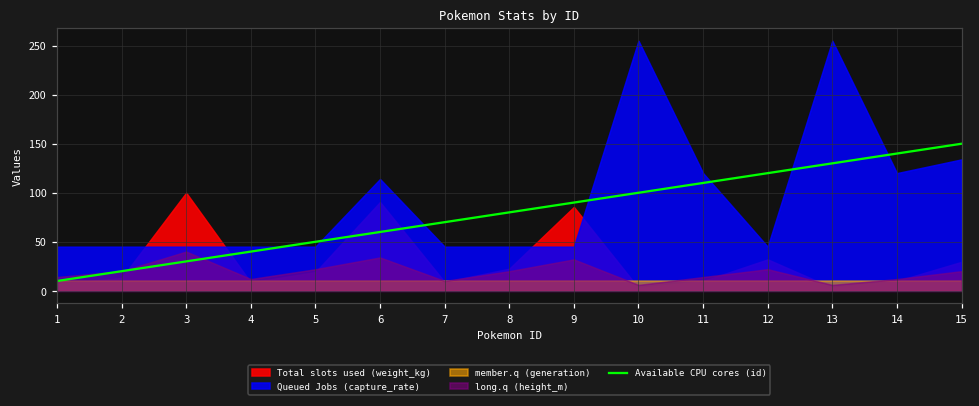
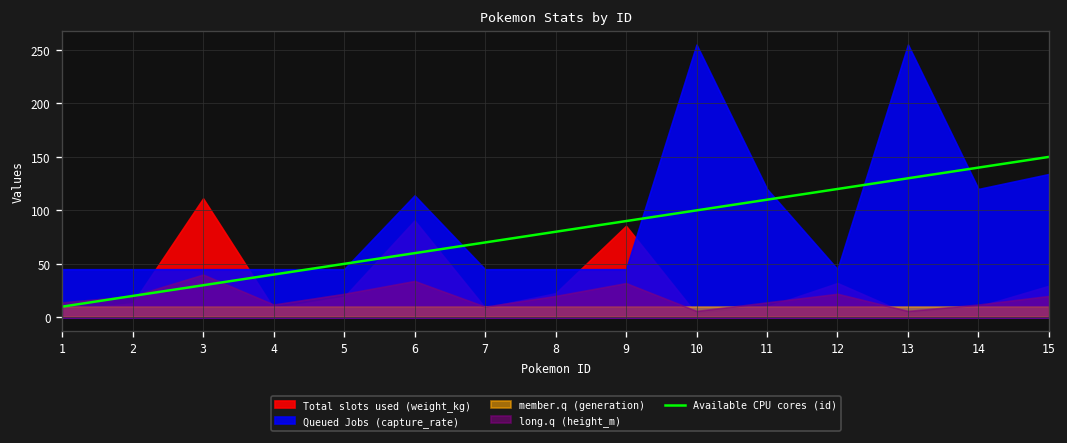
  {
    "Total slots used (weight_kg)": {
      "1": 10,
      "2": 10,
-     "3": 100,
+     "3": 110,
      "5": 20,
      "6": 90,
      "9": 90,
      "10": 0,
      "12": 30,
      "15": 30
    },
    "Available CPU cores (id)": {
      "3": 30,
      "4": 40,
      "5": 50,
      "6": 60,
      "7": 70,
      "8": 80,
      "9": 90,
      "10": 100,
      "11": 110,
      "12": 120,
      "13": 130,
      "14": 140,
      "15": 150
    },
    "Queued Jobs (capture_rate)": {
      "1": 50,
      "2": 50,
      "3": 50,
      "4": 50,
      "5": 50,
      "6": 110,
      "7": 50,
      "8": 50,
      "9": 50,
      "10": 260,
      "11": 120,
      "12": 50,
      "13": 260,
      "14": 120,
      "15": 130
    },
    "member.q (generation)": {
      "2": 10,
      "3": 10,
      "5": 10,
      "6": 10,
      "8": 10,
      "9": 10,
      "10": 10,
      "12": 10,
      "13": 10,
      "15": 10
    },
    "long.q (height_m)": {
      "1": 10,
      "3": 40,
      "5": 20,
      "6": 30,
      "9": 30,
      "10": 10,
      "11": 10,
      "12": 20,
      "15": 20
    }
  }
